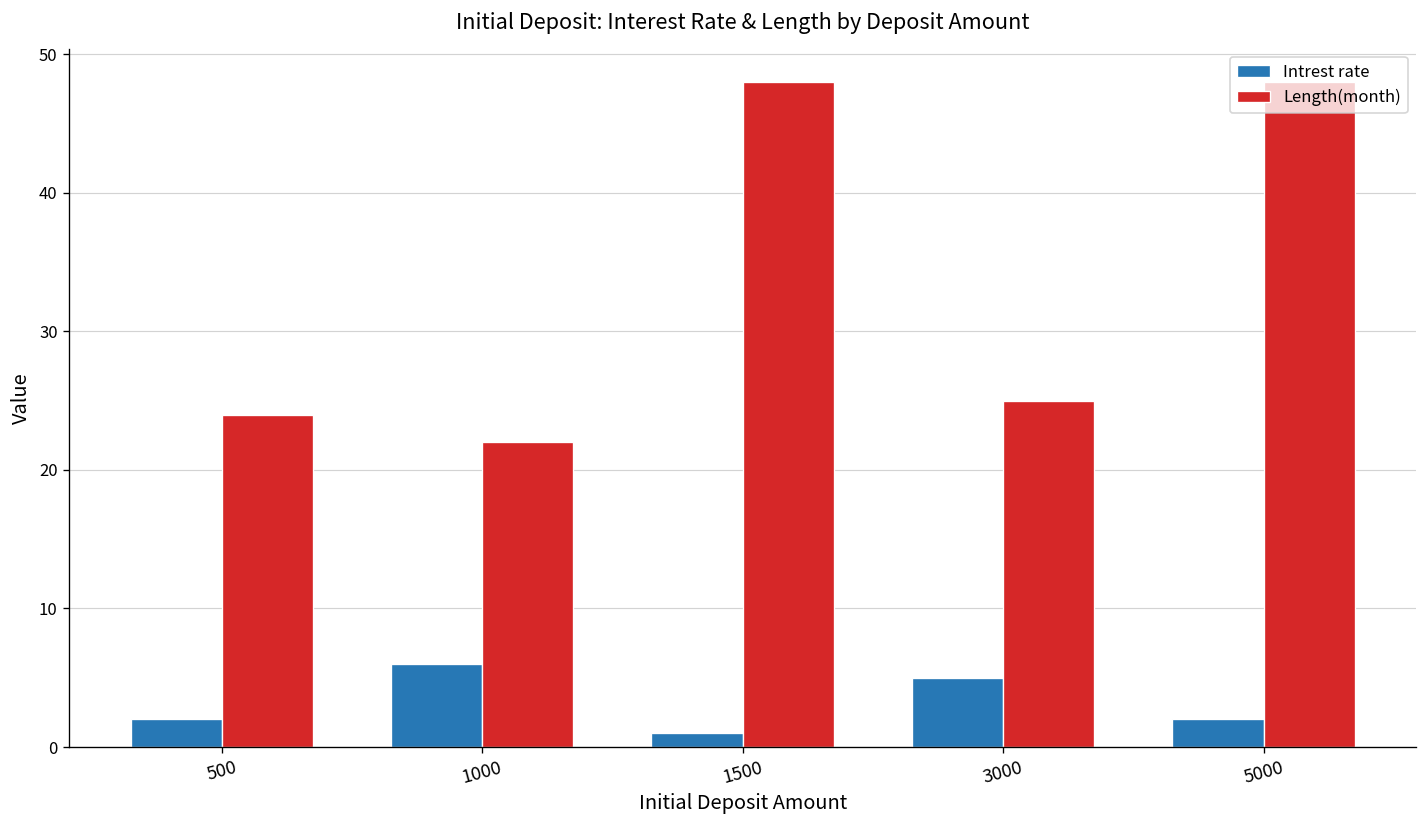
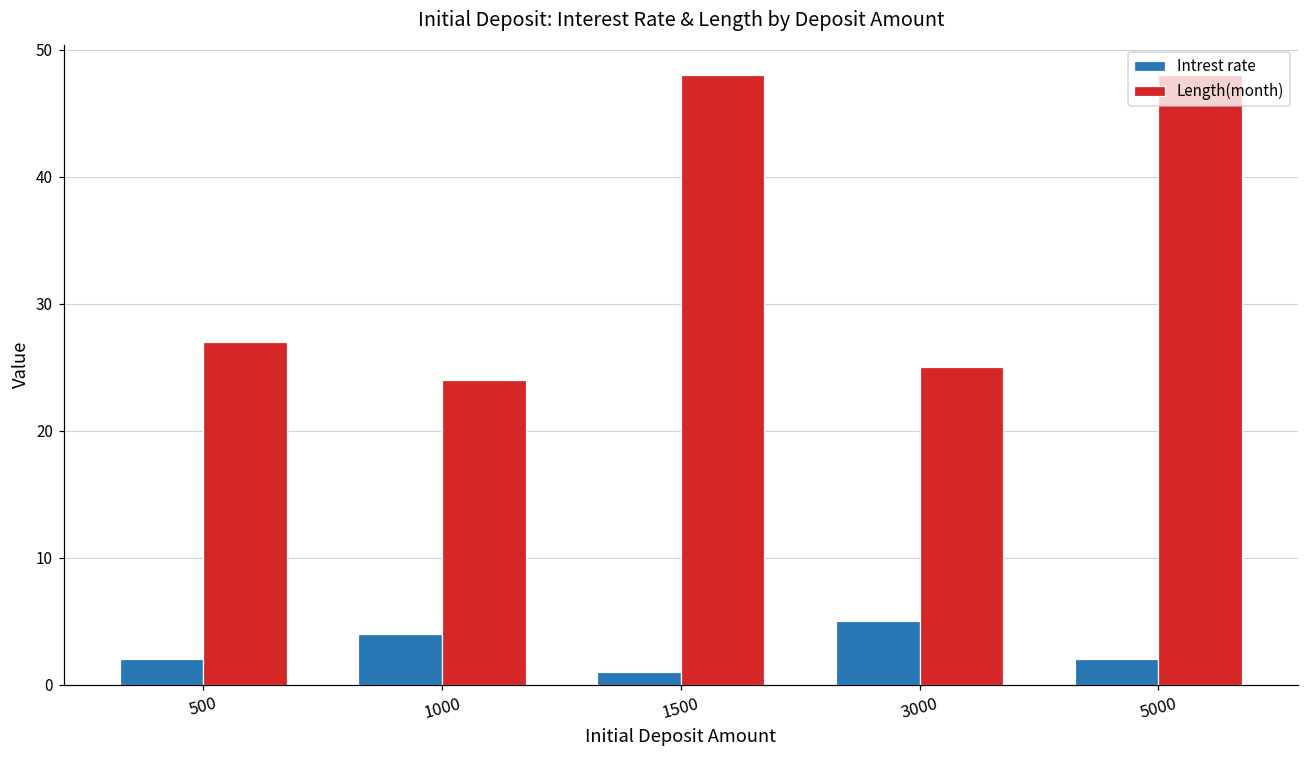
  {
    "Intrest rate": {
      "500": 2,
-     "1000": 6,
+     "1000": 4,
      "1500": 1,
      "3000": 5,
      "5000": 2
    },
    "Length(month)": {
-     "500": 24,
-     "1000": 22,
+     "500": 27,
+     "1000": 24,
      "1500": 48,
      "3000": 25
    }
  }
